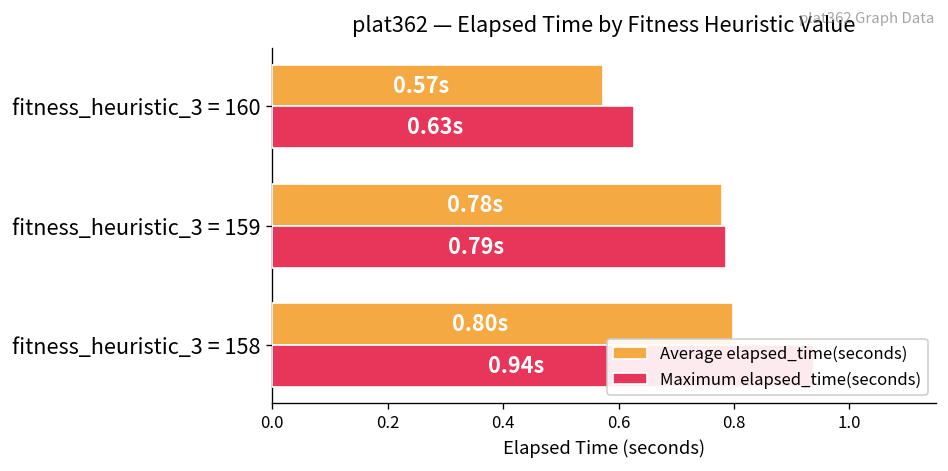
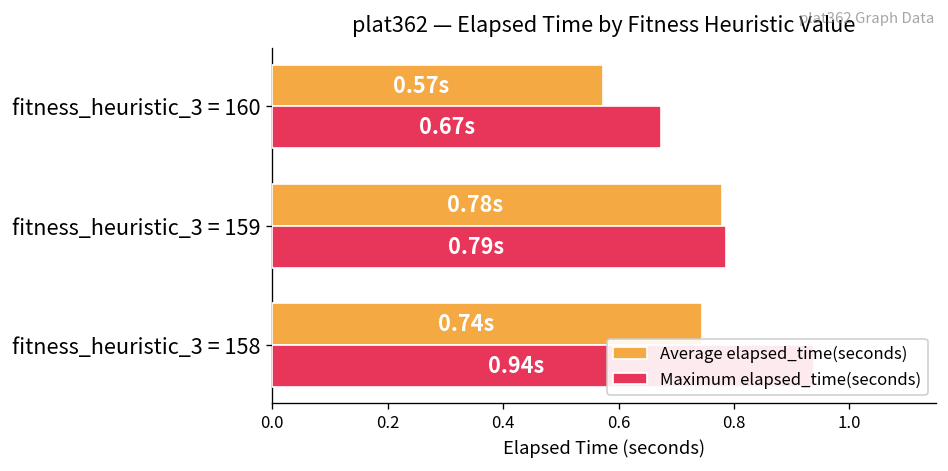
  {
    "Average elapsed_time(seconds)": {
      "fitness_heuristic_3 = 160": "0.57s",
      "fitness_heuristic_3 = 159": "0.78s",
-     "fitness_heuristic_3 = 158": "0.80s"
+     "fitness_heuristic_3 = 158": "0.74s"
    },
    "Maximum elapsed_time(seconds)": {
-     "fitness_heuristic_3 = 160": "0.63s",
+     "fitness_heuristic_3 = 160": "0.67s",
      "fitness_heuristic_3 = 159": "0.79s"
    }
  }
